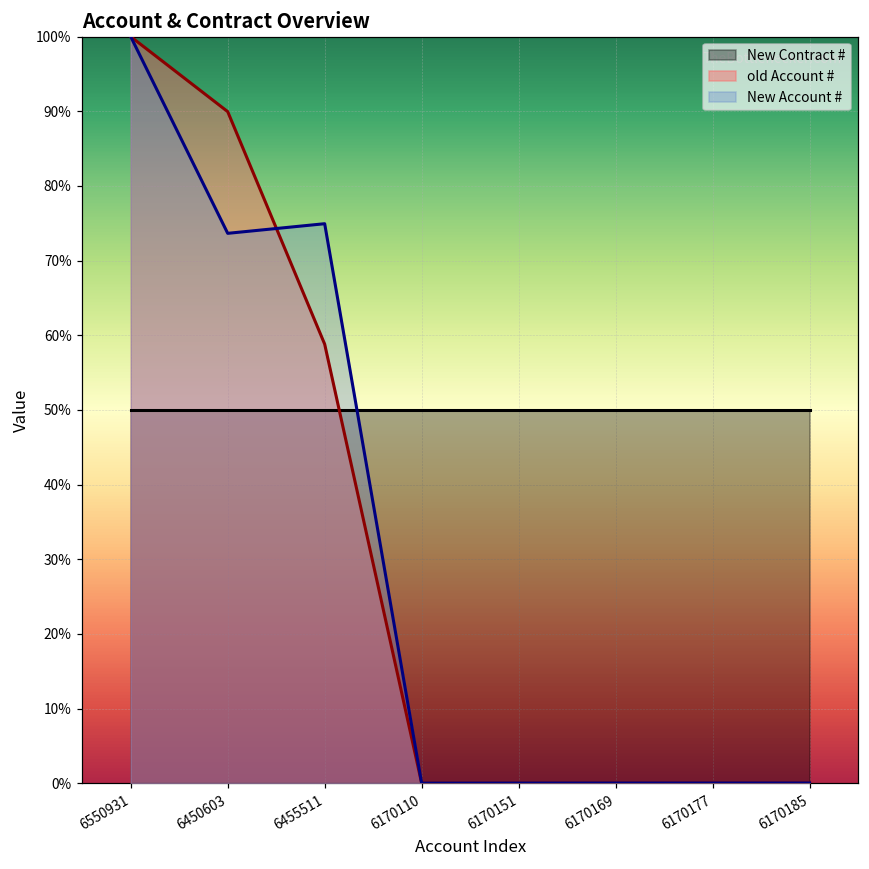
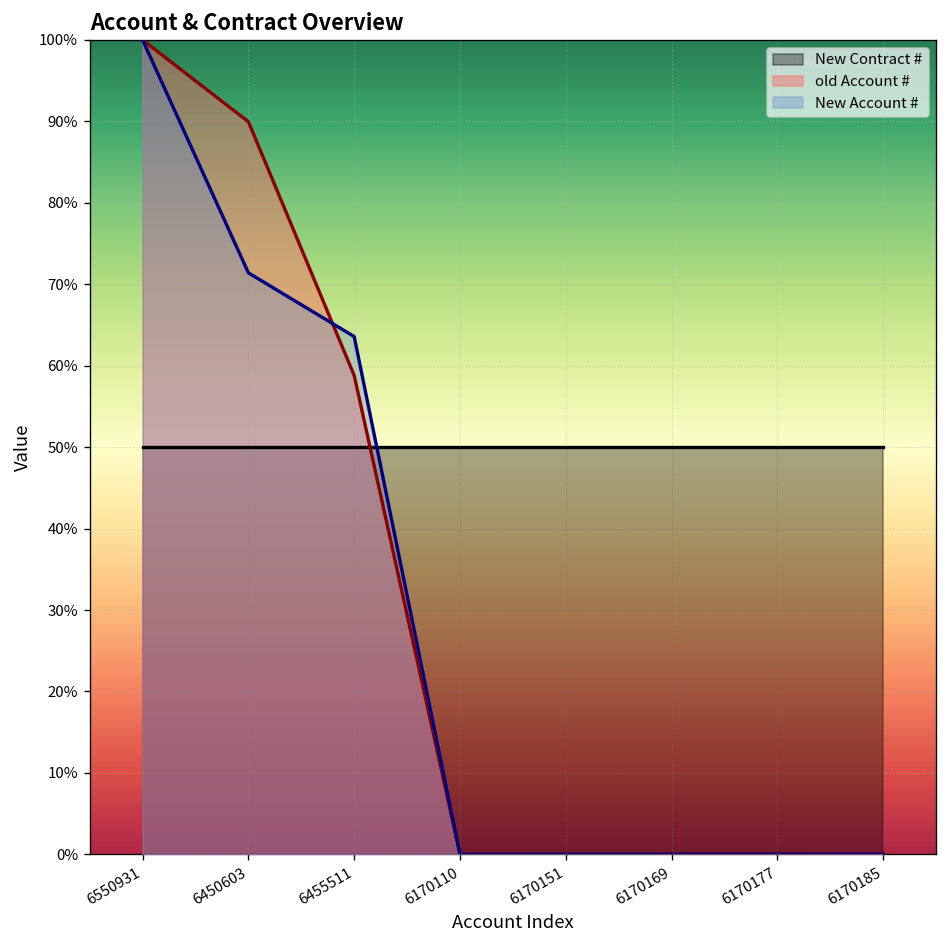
  {
    "New Contract #": {
      "6550931": "50%",
      "6450603": "50%",
      "6455511": "50%",
      "6170110": "50%",
      "6170151": "50%",
      "6170169": "50%",
      "6170177": "50%",
      "6170185": "50%"
    },
    "old Account #": {
      "6450603": "90%",
      "6455511": "59%"
    },
    "New Account #": {
-     "6450603": "74%",
-     "6455511": "75%"
+     "6450603": "71%",
+     "6455511": "64%"
    }
  }
